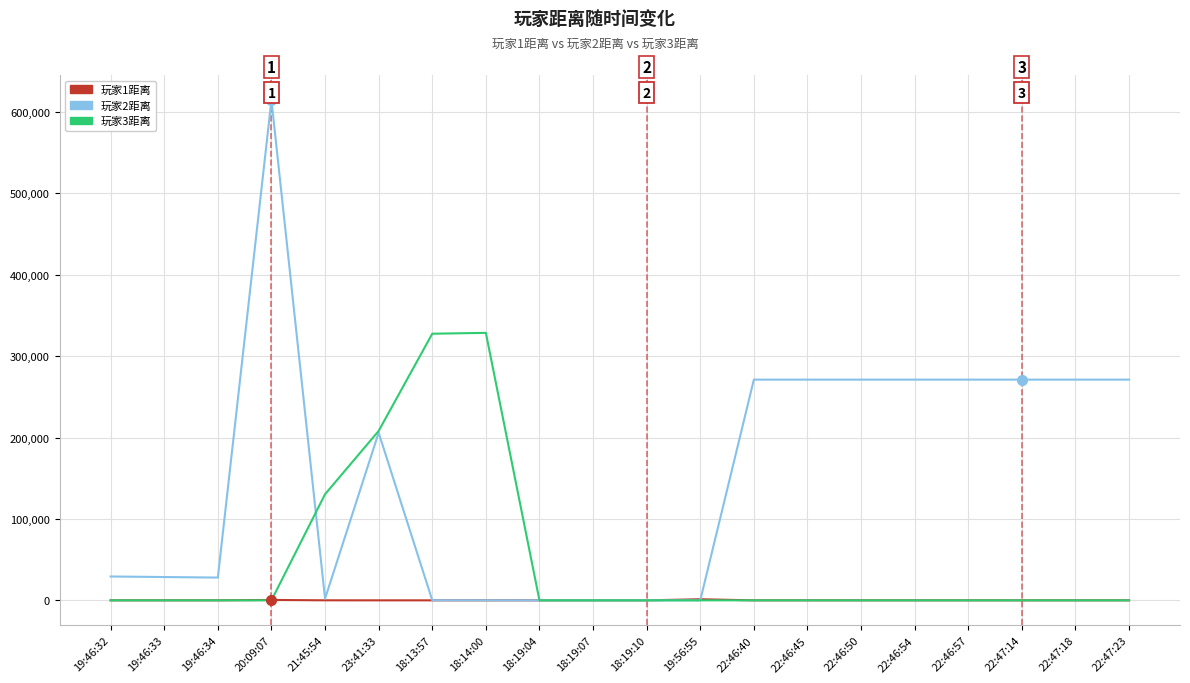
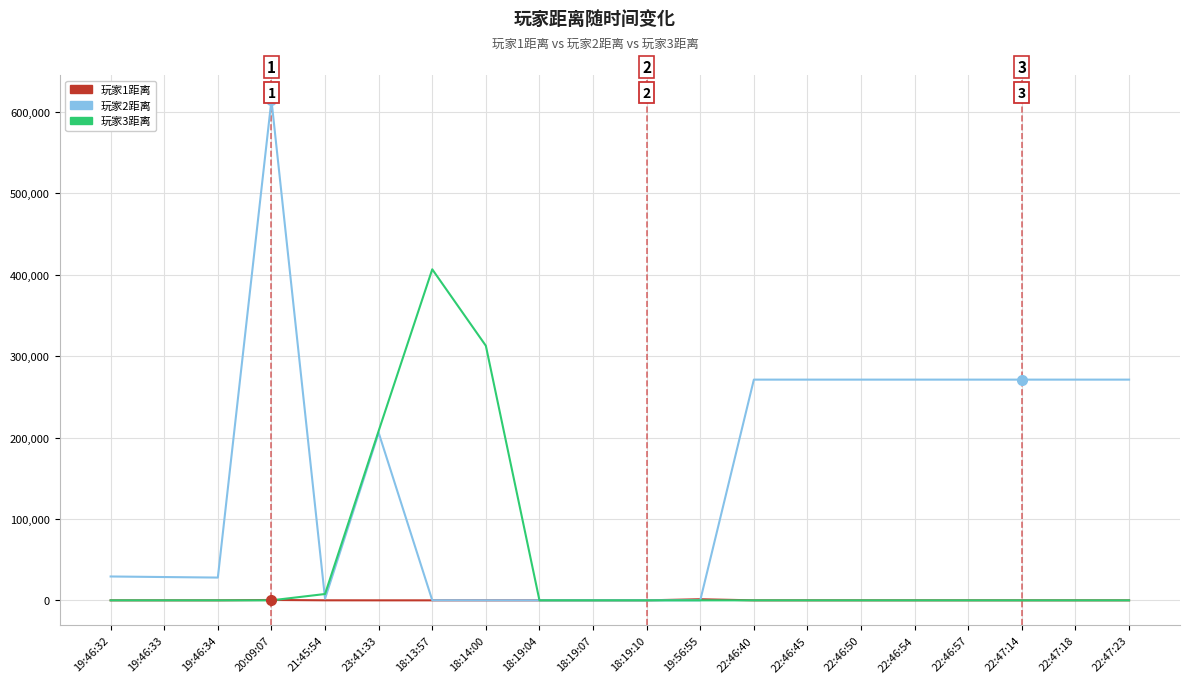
  {
    "玩家3距离": {
-     "21:45:54": "130,000",
-     "18:13:57": "330,000",
-     "18:14:00": "330,000"
+     "21:45:54": "10,000",
+     "18:13:57": "410,000",
+     "18:14:00": "310,000"
    }
  }
